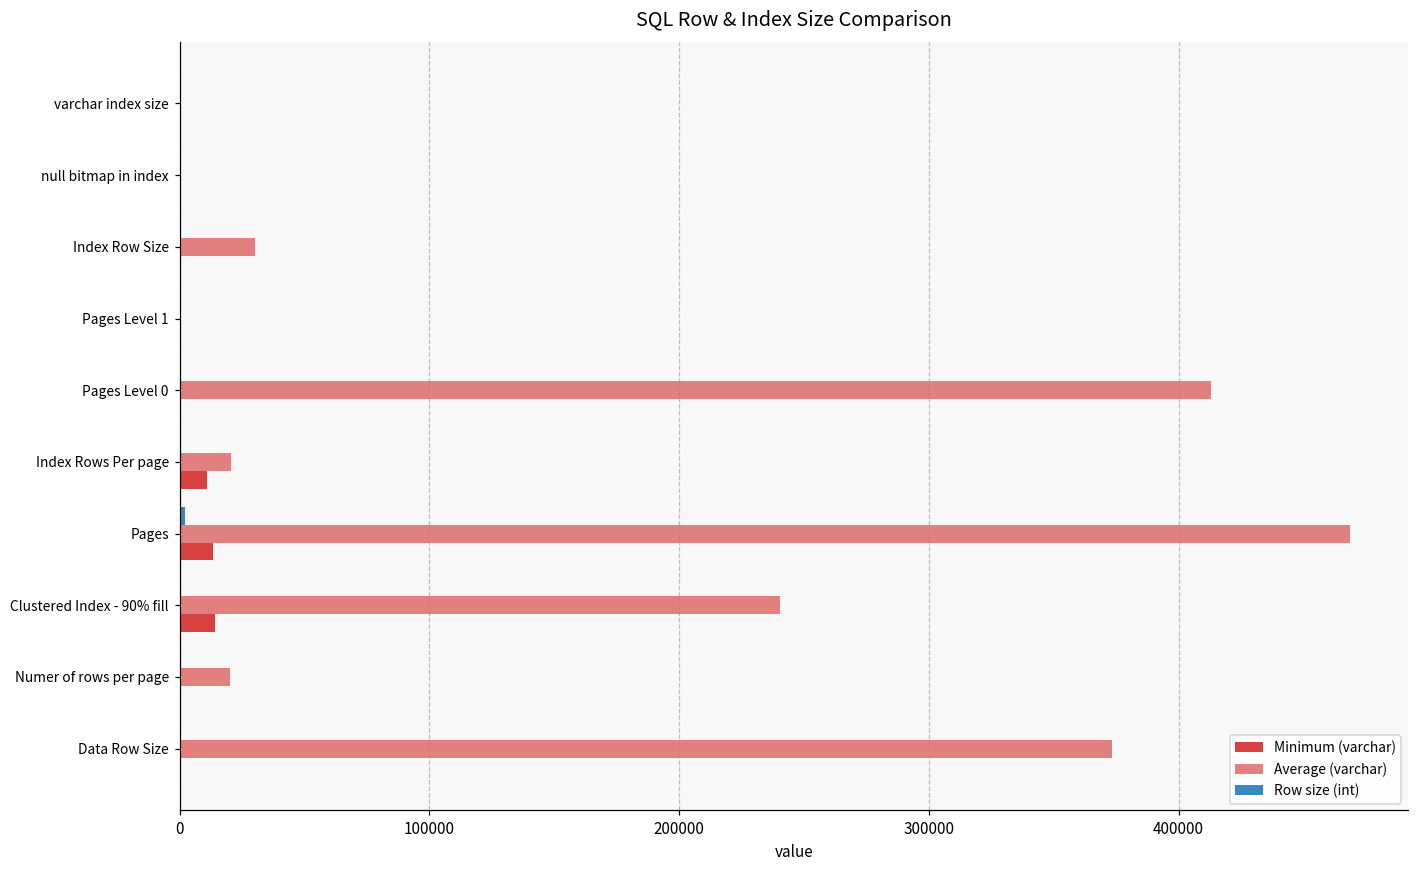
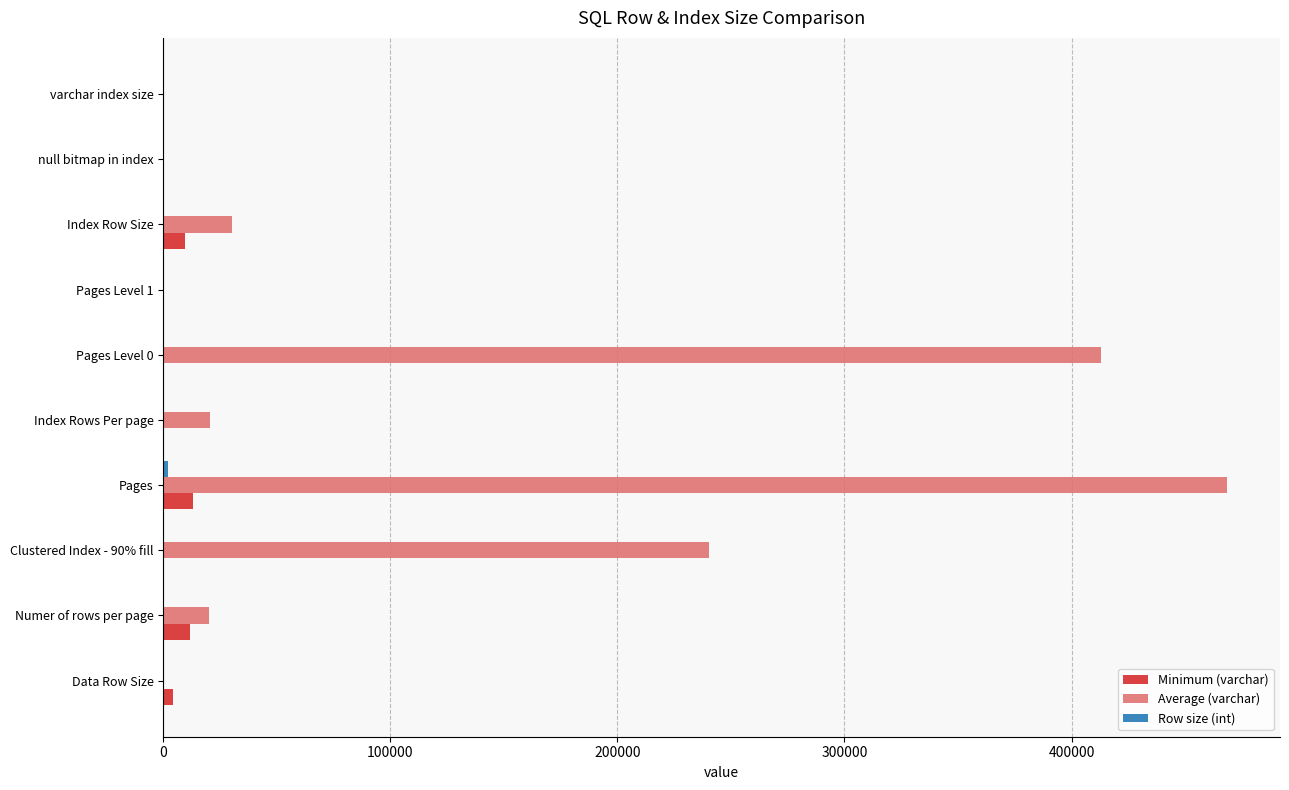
  {
    "Minimum (varchar)": {
      "varchar index size": 0,
-     "Index Row Size": 0,
-     "Index Rows Per page": 11000,
+     "Index Row Size": 10000,
+     "Index Rows Per page": 0,
      "Pages": 13000,
-     "Clustered Index - 90% fill": 14000,
-     "Numer of rows per page": 0,
-     "Data Row Size": 0
+     "Clustered Index - 90% fill": 0,
+     "Numer of rows per page": 12000,
+     "Data Row Size": 4000
    },
    "Average (varchar)": {
      "varchar index size": 0,
      "Index Row Size": 30000,
      "Pages Level 0": 413000,
      "Index Rows Per page": 20000,
      "Pages": 468000,
      "Clustered Index - 90% fill": 240000,
      "Numer of rows per page": 20000,
-     "Data Row Size": 373000
+     "Data Row Size": 0
    },
    "Row size (int)": {
      "varchar index size": 0,
      "Pages": 2000
    }
  }
